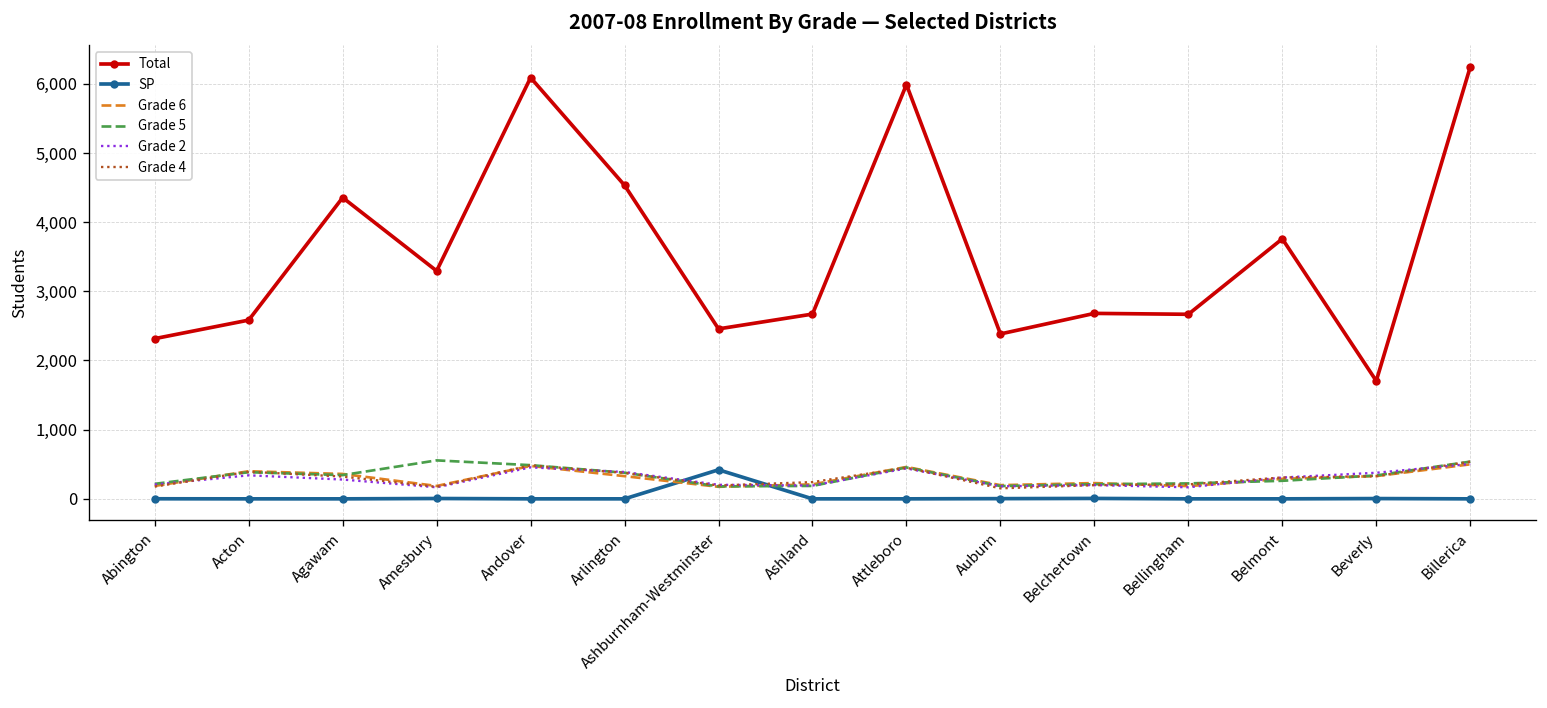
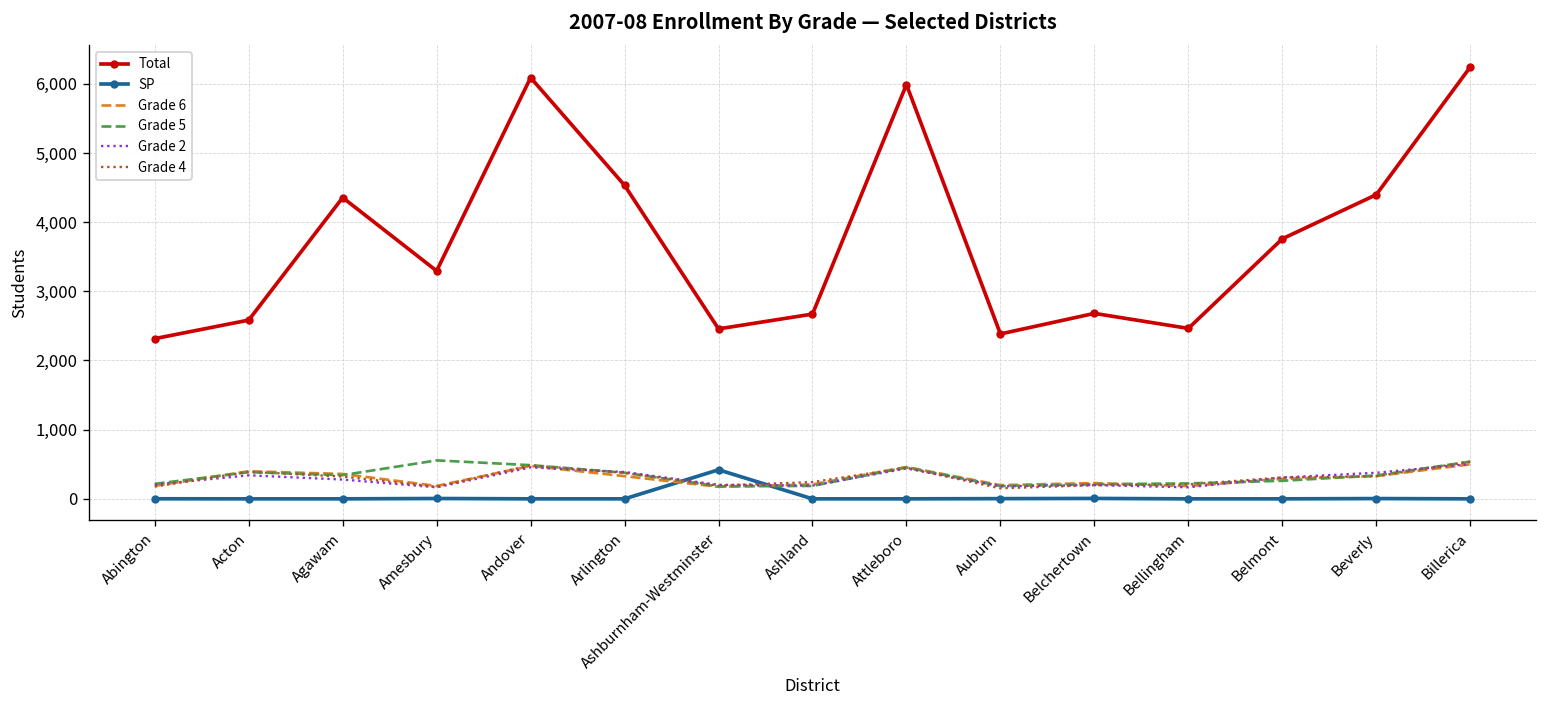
  {
    "Total": {
      "Abington": "2,300",
      "Acton": "2,600",
      "Agawam": "4,400",
      "Amesbury": "3,300",
      "Andover": "6,100",
      "Arlington": "4,500",
      "Ashburnham-Westminster": "2,500",
      "Ashland": "2,700",
      "Attleboro": "6,000",
      "Auburn": "2,400",
      "Belchertown": "2,700",
-     "Bellingham": "2,700",
+     "Bellingham": "2,500",
      "Belmont": "3,800",
-     "Beverly": "1,700",
+     "Beverly": "4,400",
      "Billerica": "6,200"
    },
    "SP": {
      "Abington": "0",
      "Acton": "0",
      "Agawam": "0",
      "Amesbury": "0",
      "Andover": "0",
      "Arlington": "0",
      "Ashburnham-Westminster": "400",
      "Ashland": "0",
      "Attleboro": "0",
      "Auburn": "0",
      "Belchertown": "0",
      "Bellingham": "0",
      "Belmont": "0",
      "Beverly": "0",
      "Billerica": "0"
    },
    "Grade 6": {
      "Arlington": "300"
    },
    "Grade 5": {
      "Amesbury": "600"
    },
    "Grade 2": {
      "Acton": "300"
    }
  }
